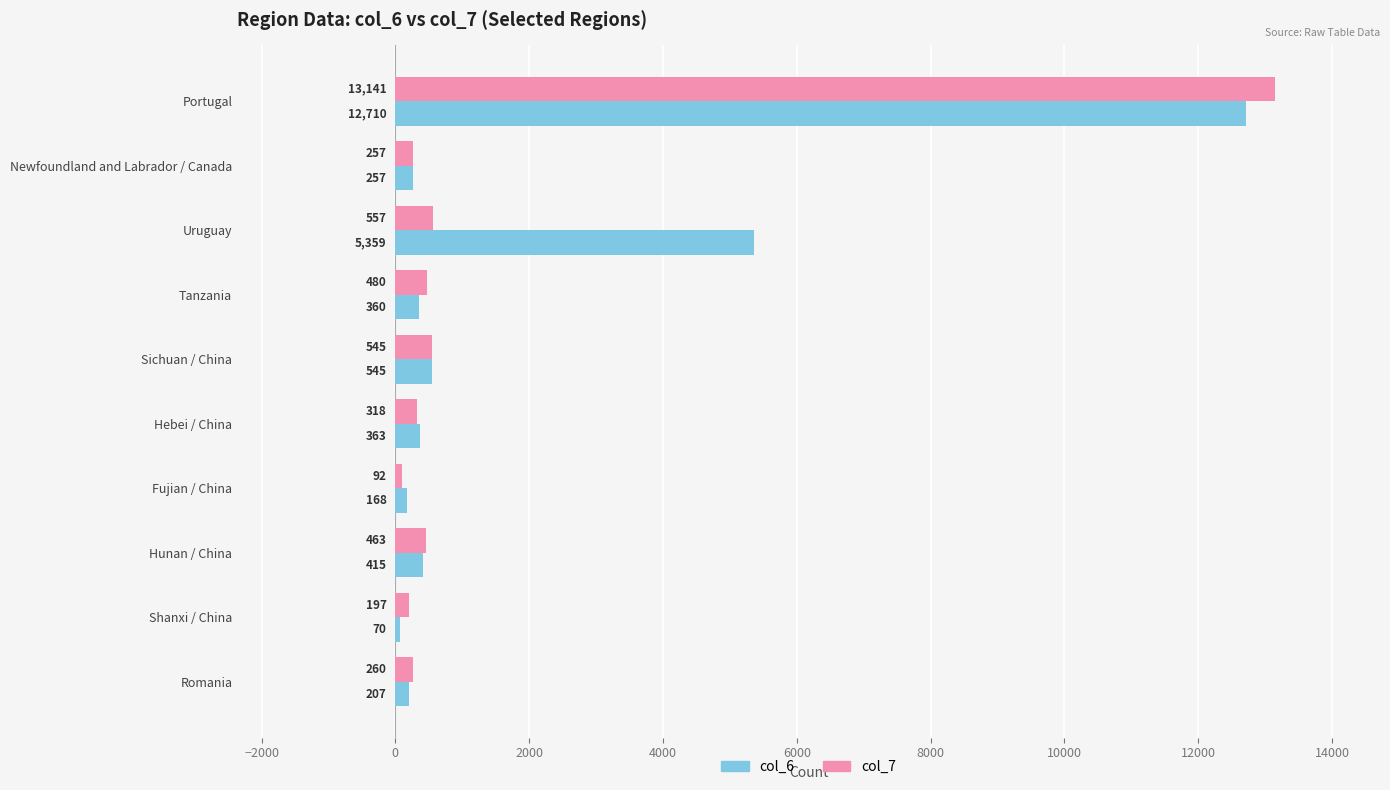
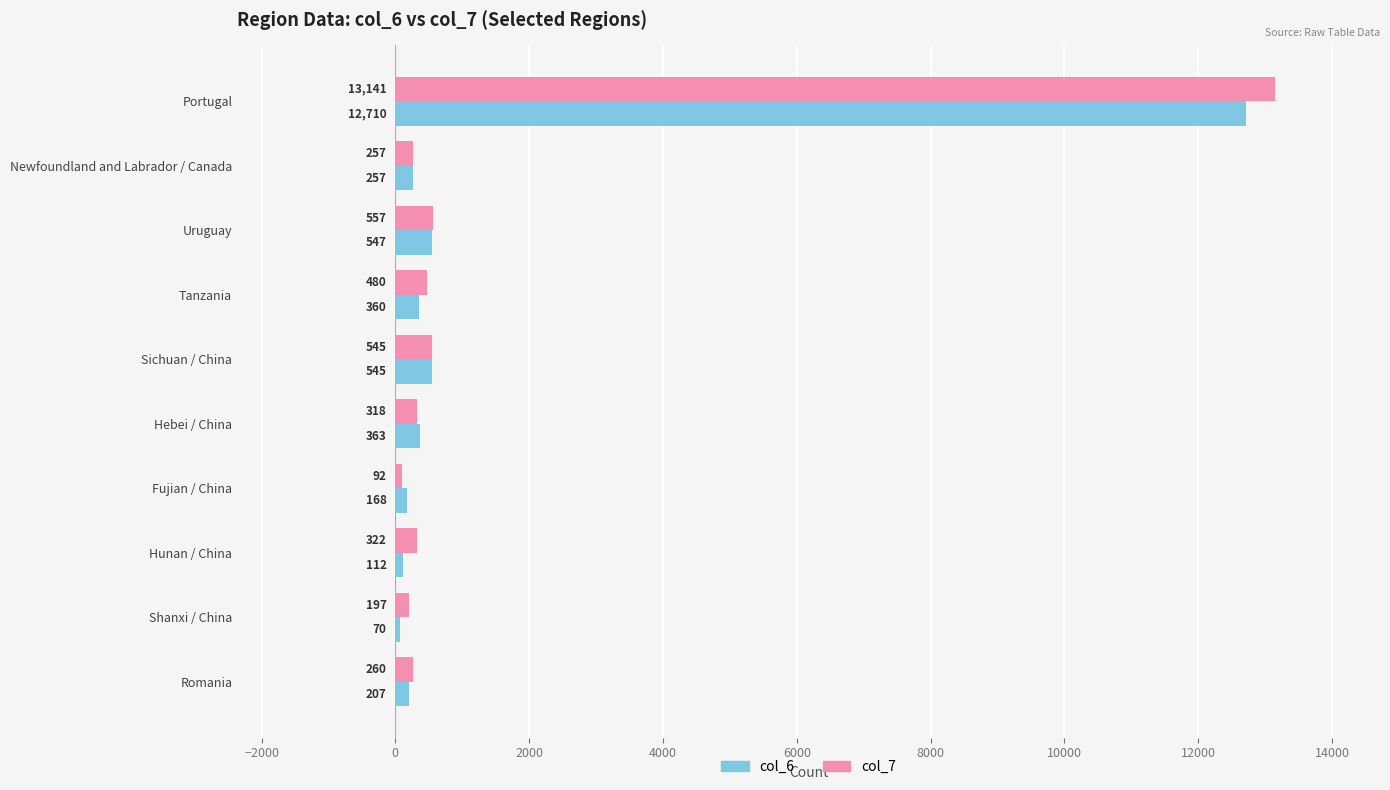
  {
    "col_6": {
-     "Uruguay": "5,359",
+     "Uruguay": "547",
      "Fujian / China": "168",
-     "Hunan / China": "415",
+     "Hunan / China": "112",
      "Shanxi / China": "70",
      "Romania": "207"
    },
    "col_7": {
      "Fujian / China": "92",
-     "Hunan / China": "463",
+     "Hunan / China": "322",
      "Shanxi / China": "197"
    }
  }
